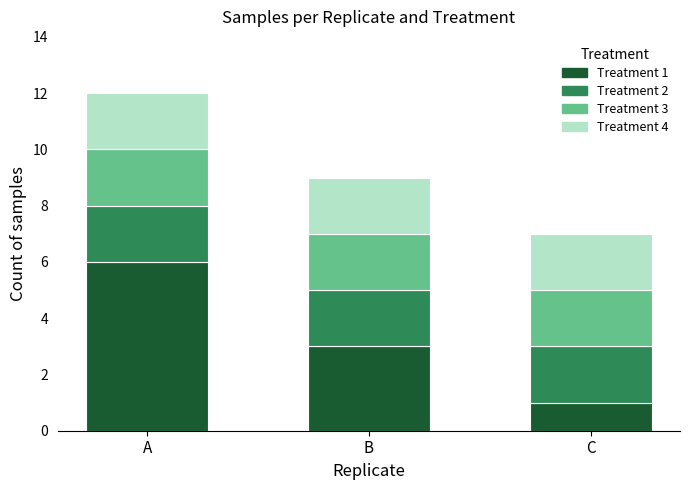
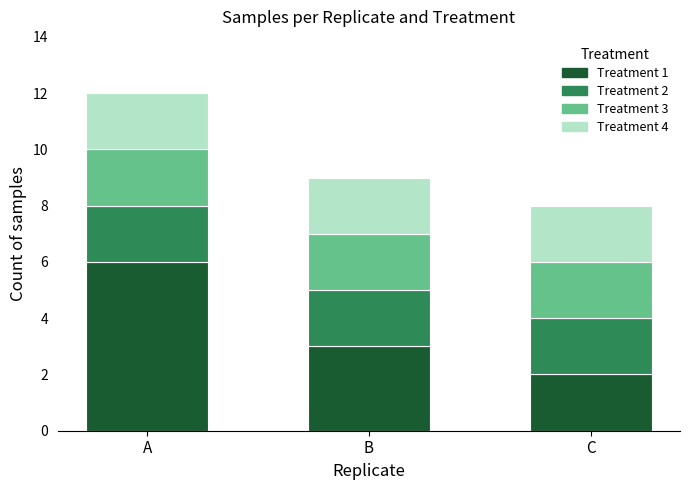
  {
    "Treatment 1": {
      "A": 6,
      "B": 3,
-     "C": 1
+     "C": 2
    },
    "Treatment 2": {
      "A": 2,
      "B": 2,
      "C": 2
    },
    "Treatment 3": {
      "A": 2,
      "B": 2,
      "C": 2
    },
    "Treatment 4": {
      "A": 2,
      "B": 2,
      "C": 2
    }
  }
